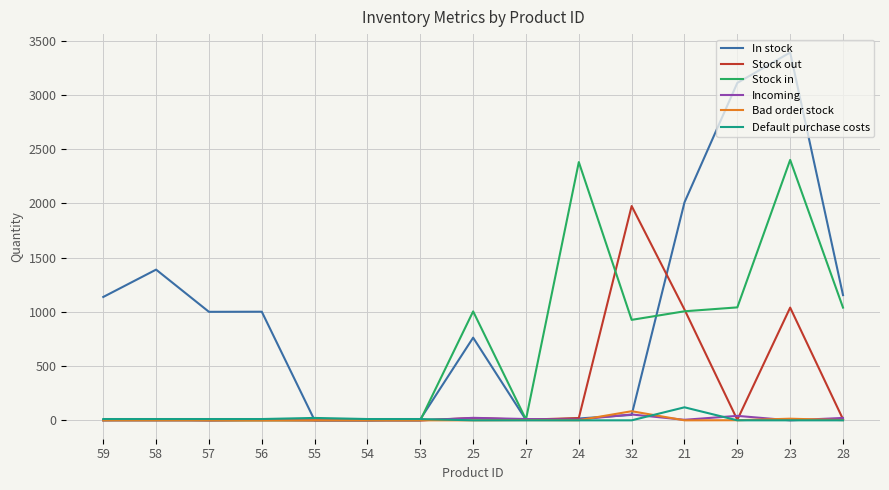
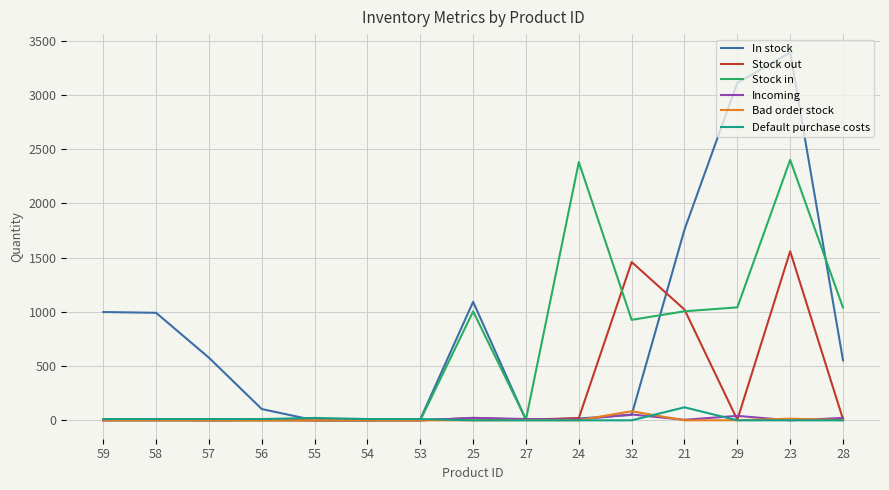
  {
    "In stock": {
-     "59": 1140,
-     "58": 1390,
-     "57": 1000,
-     "56": 1000,
-     "25": 760,
-     "21": 2010,
-     "28": 1150
+     "59": 1000,
+     "58": 990,
+     "57": 580,
+     "56": 100,
+     "25": 1090,
+     "21": 1760,
+     "28": 550
    },
    "Stock out": {
-     "32": 1980,
-     "23": 1040
+     "32": 1460,
+     "23": 1560
    },
    "Incoming": {
      "29": 40
    },
    "Bad order stock": {
      "32": 80
    }
  }
